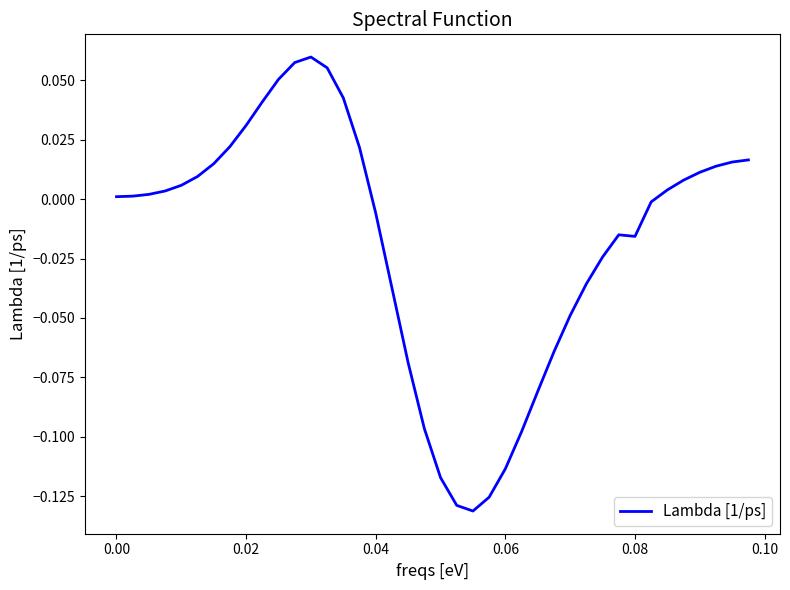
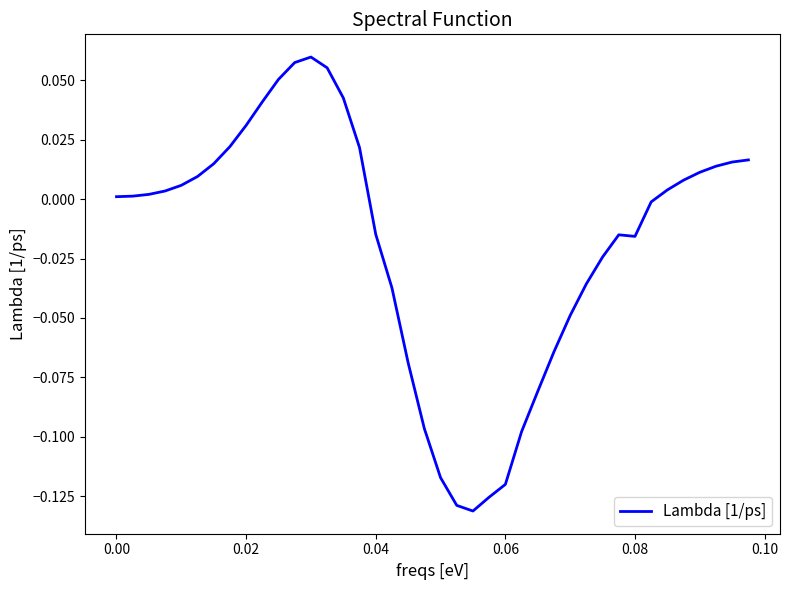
  {
    "0.00": 0.001,
    "0.02": 0.031,
-   "0.04": -0.006,
-   "0.06": -0.114,
+   "0.04": -0.015,
+   "0.06": -0.120,
    "0.08": -0.016
  }
